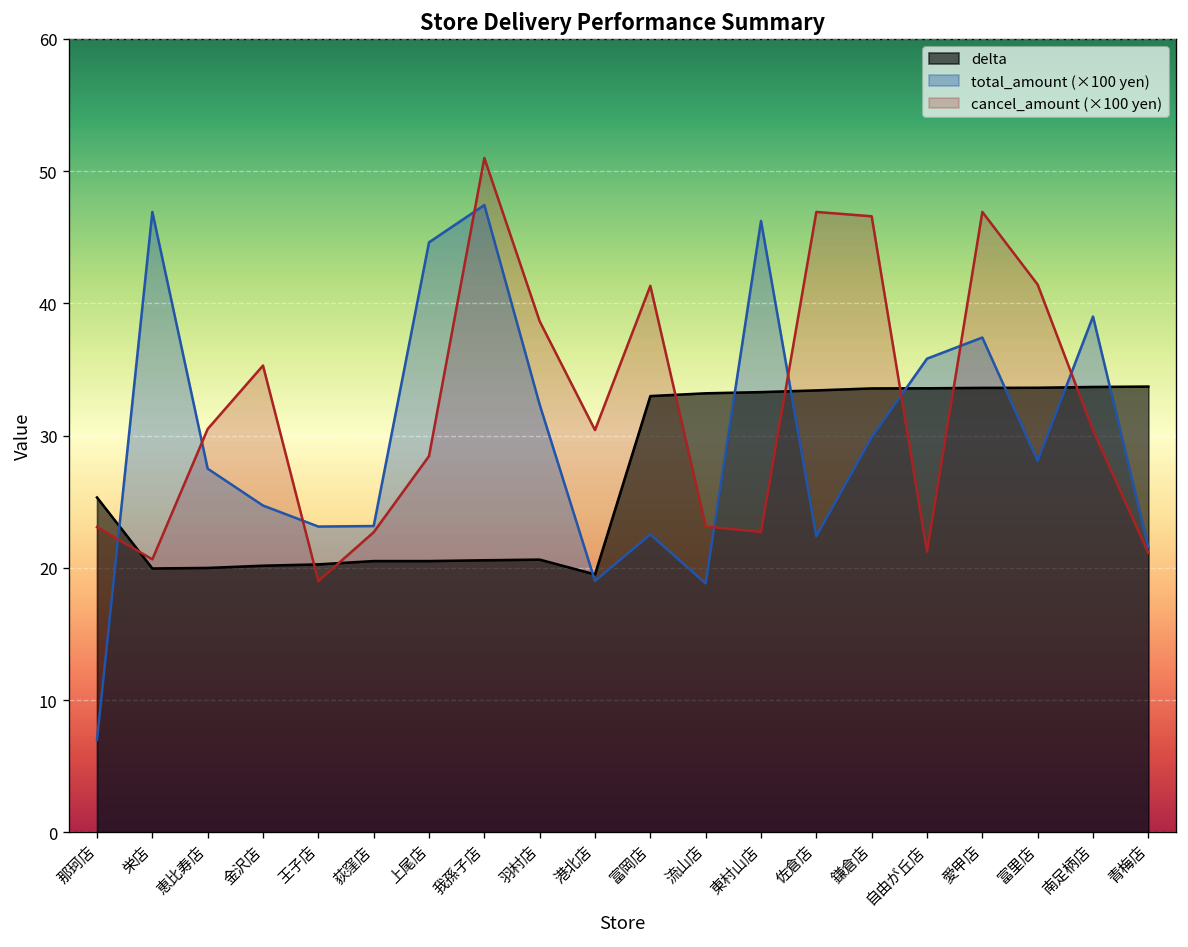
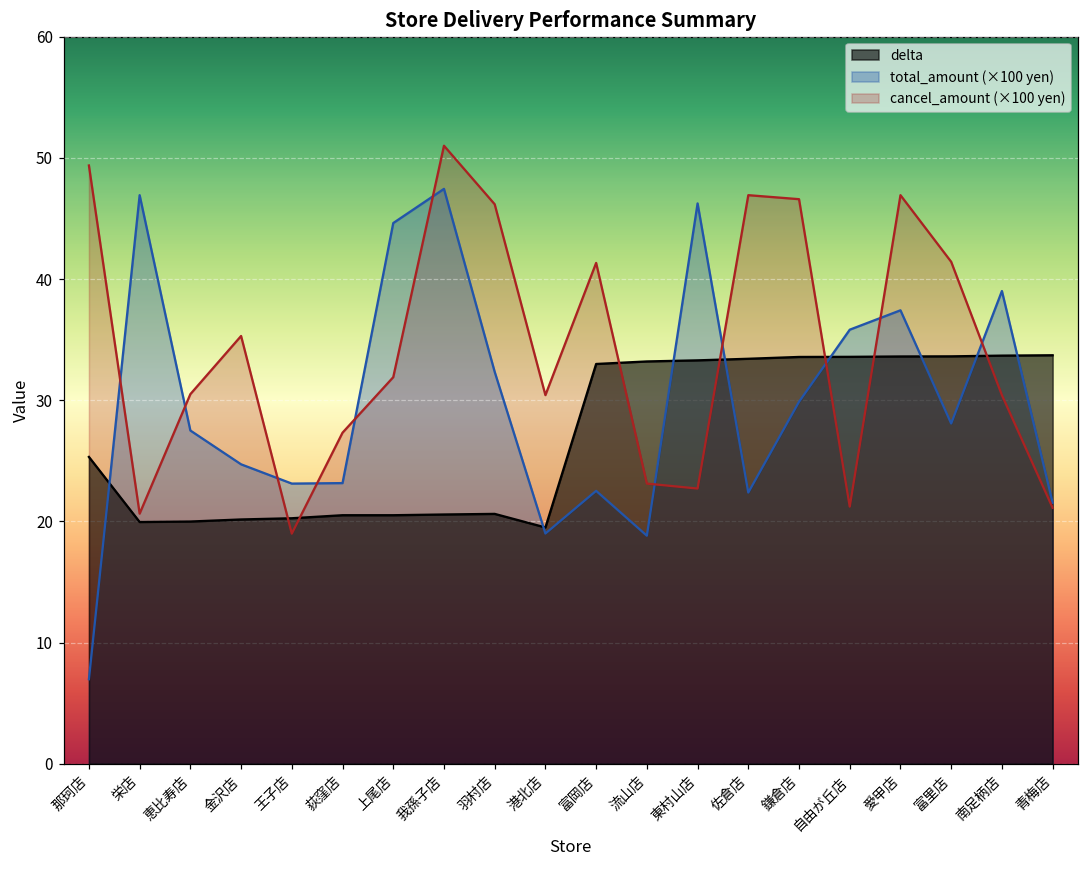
  {
    "delta": {
      "那珂店": 25.3,
      "栄店": 20.0,
      "恵比寿店": 20.0,
      "金沢店": 20.2,
      "王子店": 20.3,
      "荻窪店": 20.5,
      "上尾店": 20.5,
      "我孫子店": 20.6,
      "羽村店": 20.6,
      "港北店": 19.5,
      "富岡店": 33.0,
      "流山店": 33.2,
      "東村山店": 33.3,
      "佐倉店": 33.4,
      "鎌倉店": 33.6,
      "自由が丘店": 33.6,
      "愛甲店": 33.6,
      "富里店": 33.6,
      "南足柄店": 33.7,
      "青梅店": 33.7
    },
    "total_amount (×100 yen)": {
      "那珂店": 7.0,
      "栄店": 46.9,
      "恵比寿店": 27.5,
      "金沢店": 24.7,
      "王子店": 23.1,
      "荻窪店": 23.2,
      "上尾店": 44.6,
      "我孫子店": 47.4,
      "羽村店": 32.3,
      "港北店": 19.0,
      "富岡店": 22.5,
      "流山店": 18.8,
      "東村山店": 46.2,
      "佐倉店": 22.4,
      "鎌倉店": 29.9,
      "自由が丘店": 35.8,
      "愛甲店": 37.4,
      "富里店": 28.1,
      "南足柄店": 39.0,
      "青梅店": 21.5
    },
    "cancel_amount (×100 yen)": {
-     "那珂店": 23.1,
+     "那珂店": 49.4,
      "栄店": 20.6,
      "恵比寿店": 30.5,
      "金沢店": 35.3,
      "王子店": 19.0,
-     "荻窪店": 22.7,
-     "上尾店": 28.5,
+     "荻窪店": 27.3,
+     "上尾店": 31.9,
      "我孫子店": 51.0,
-     "羽村店": 38.7,
+     "羽村店": 46.2,
      "港北店": 30.4,
      "富岡店": 41.3,
      "流山店": 23.1,
      "東村山店": 22.7,
      "佐倉店": 46.9,
      "鎌倉店": 46.6,
      "自由が丘店": 21.2,
      "愛甲店": 46.9,
      "富里店": 41.4,
      "南足柄店": 30.4,
      "青梅店": 21.1
    }
  }
